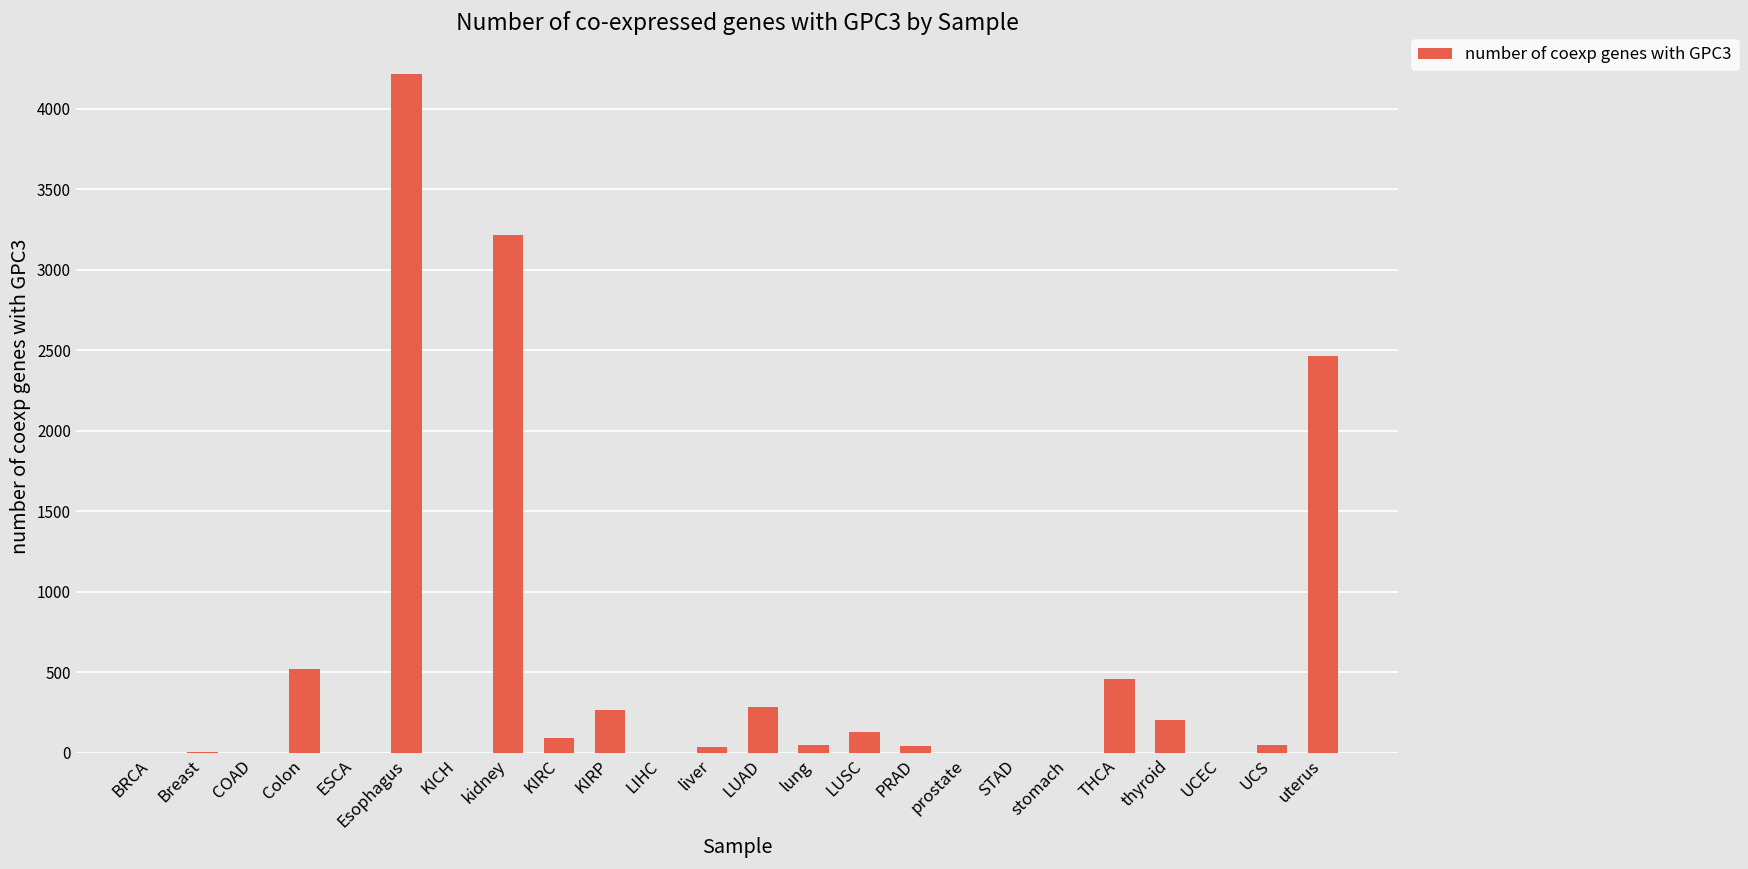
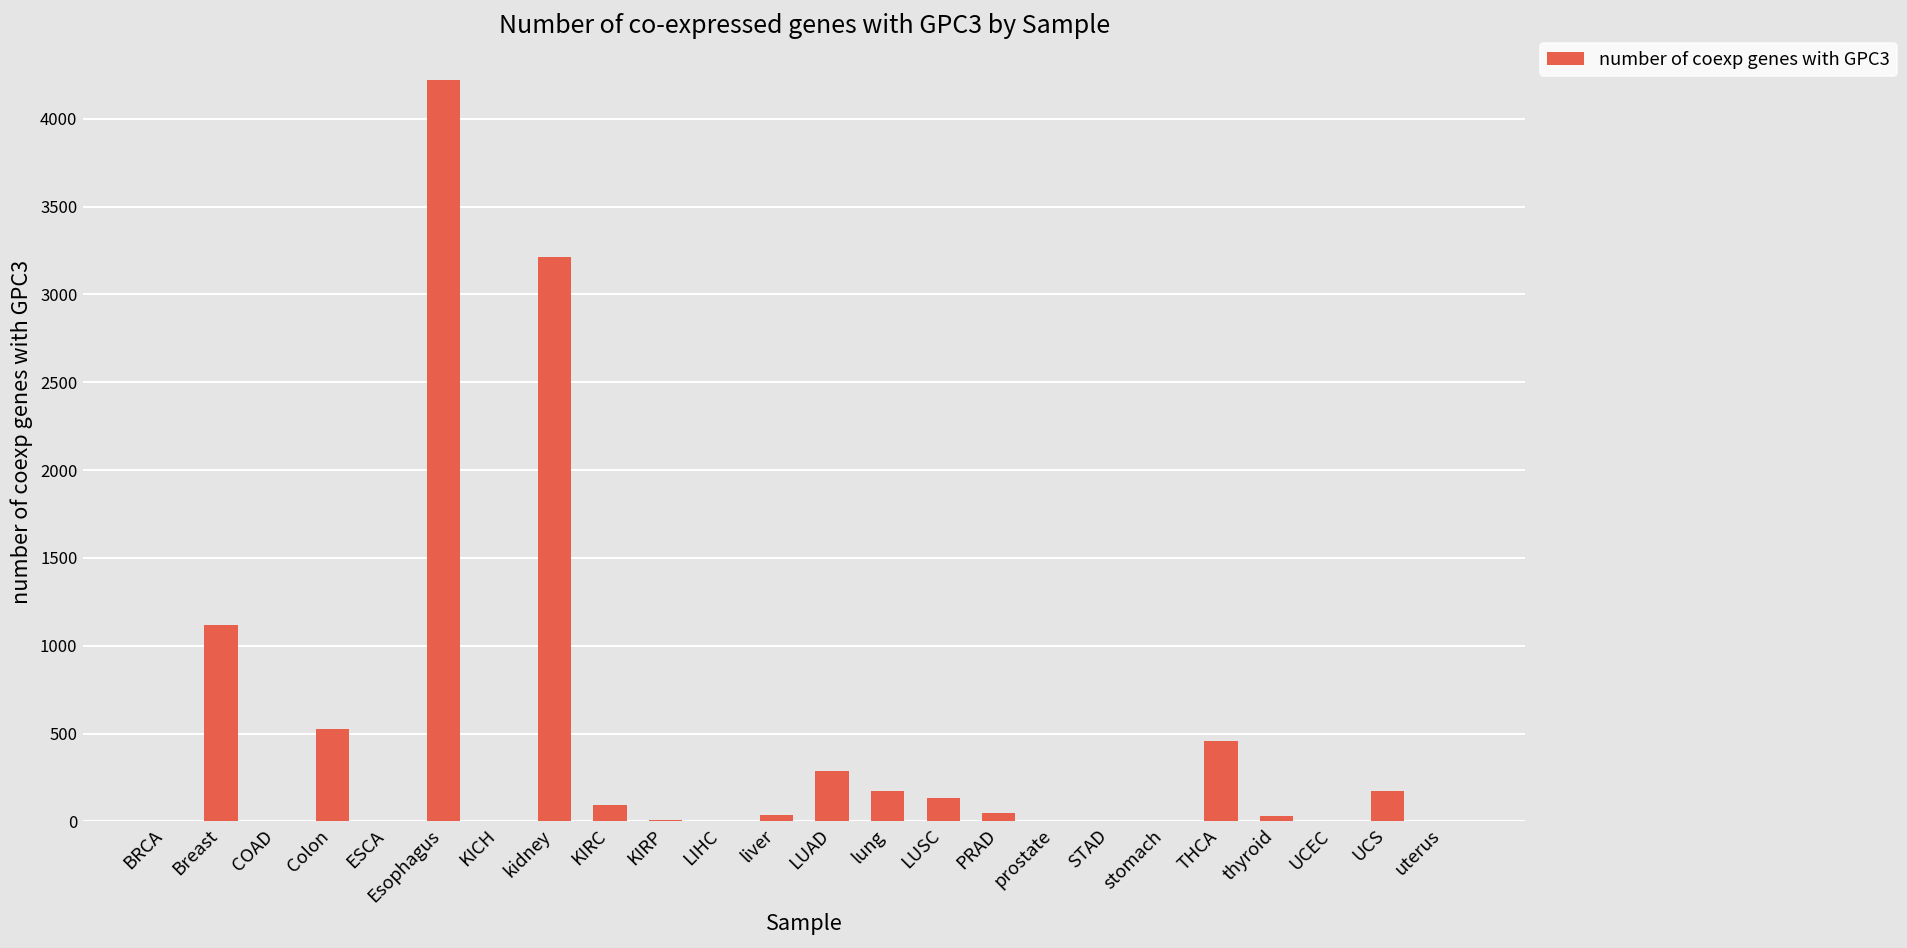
  {
    "BRCA": 0,
-   "Breast": 10,
+   "Breast": 1120,
    "COAD": 0,
    "Colon": 520,
    "Esophagus": 4220,
    "kidney": 3210,
    "KIRC": 90,
-   "KIRP": 260,
+   "KIRP": 10,
    "LIHC": 0,
    "liver": 30,
    "LUAD": 290,
-   "lung": 50,
+   "lung": 180,
    "LUSC": 130,
    "PRAD": 50,
    "prostate": 0,
    "STAD": 0,
    "stomach": 0,
    "THCA": 460,
-   "thyroid": 210,
+   "thyroid": 30,
    "UCEC": 0,
-   "UCS": 50,
-   "uterus": 2470
+   "UCS": 170,
+   "uterus": 0
  }
